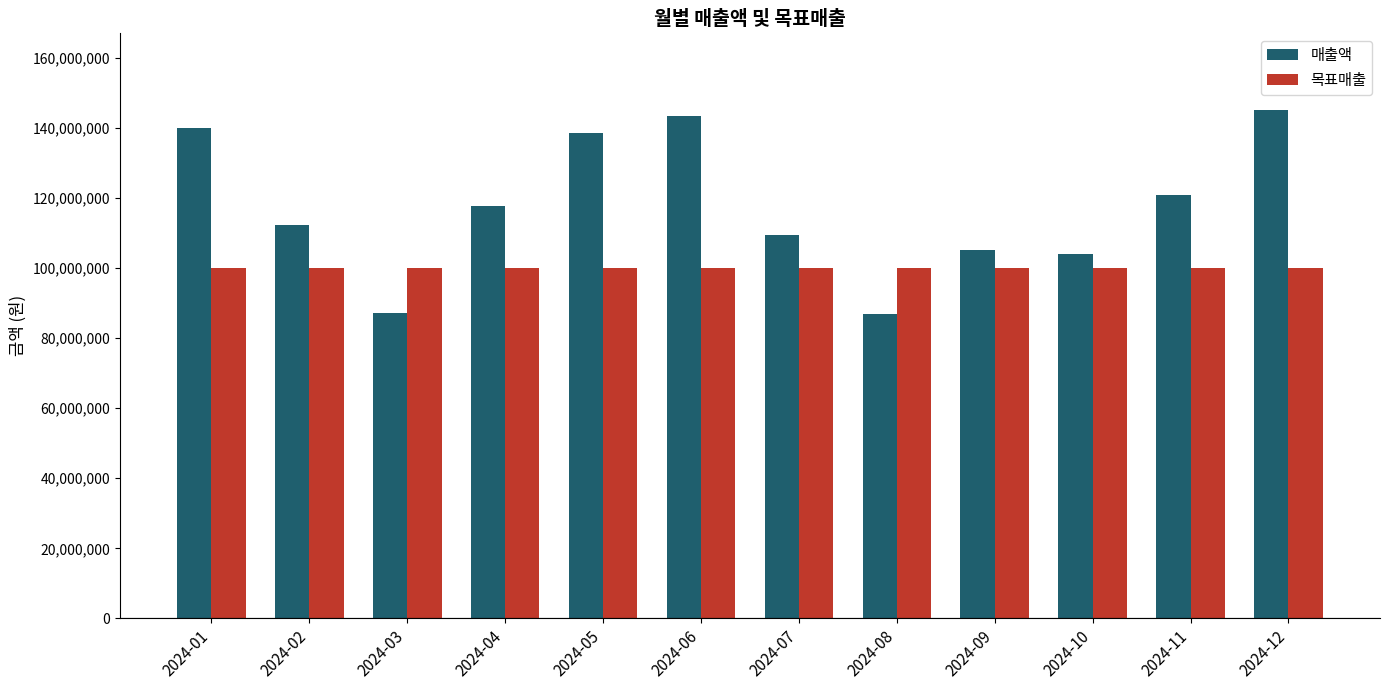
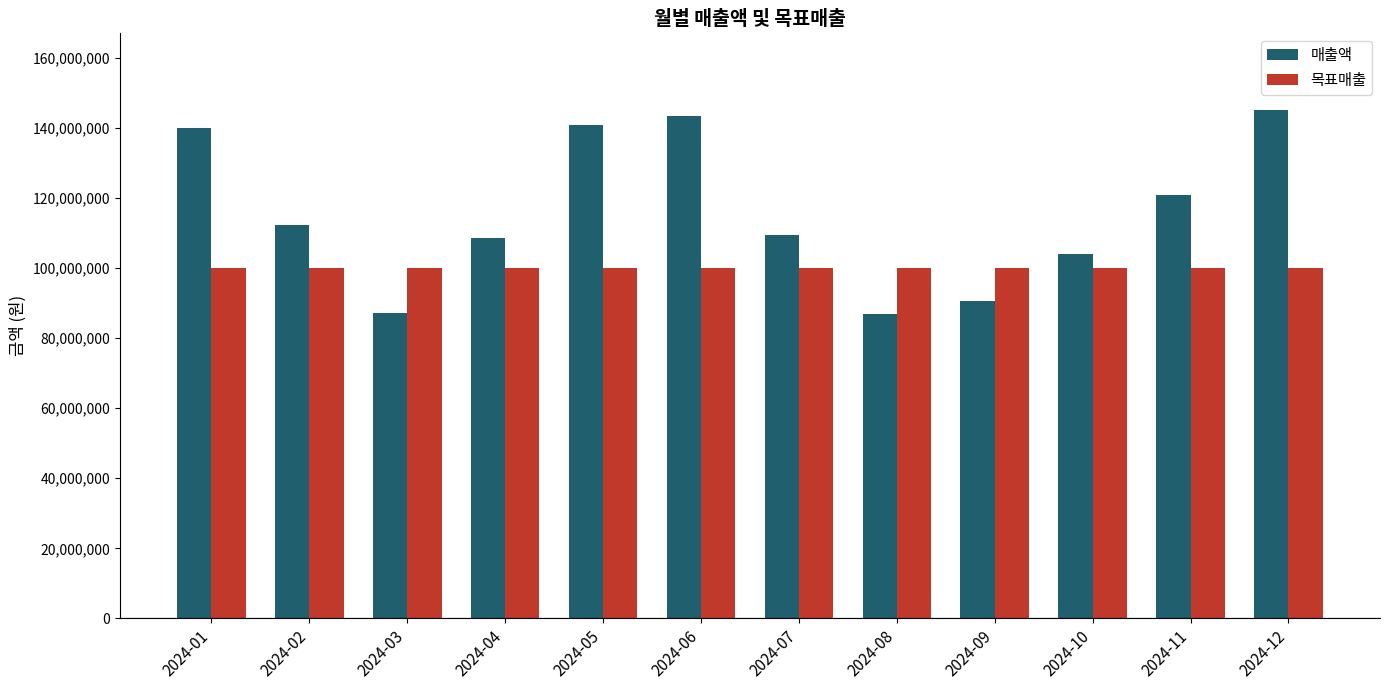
  {
    "매출액": {
      "2024-01": "140,000,000",
      "2024-02": "112,000,000",
      "2024-03": "87,000,000",
-     "2024-04": "118,000,000",
-     "2024-05": "138,000,000",
+     "2024-04": "108,000,000",
+     "2024-05": "141,000,000",
      "2024-06": "143,000,000",
      "2024-07": "109,000,000",
      "2024-08": "87,000,000",
-     "2024-09": "105,000,000",
+     "2024-09": "91,000,000",
      "2024-10": "104,000,000",
      "2024-11": "121,000,000",
      "2024-12": "145,000,000"
    },
    "목표매출": {
      "2024-01": "100,000,000",
      "2024-02": "100,000,000",
      "2024-03": "100,000,000",
      "2024-04": "100,000,000",
      "2024-05": "100,000,000",
      "2024-06": "100,000,000",
      "2024-07": "100,000,000",
      "2024-08": "100,000,000",
      "2024-09": "100,000,000",
      "2024-10": "100,000,000",
      "2024-11": "100,000,000",
      "2024-12": "100,000,000"
    }
  }
